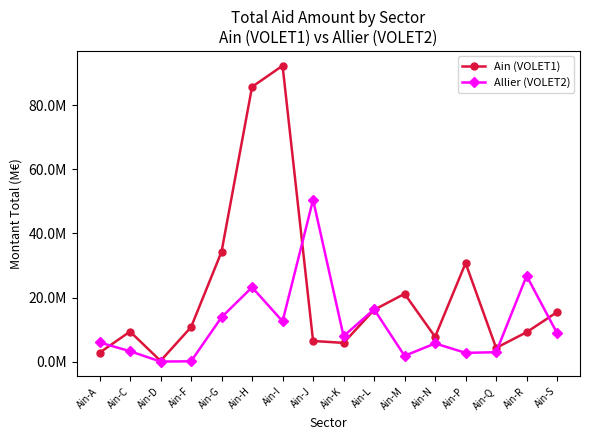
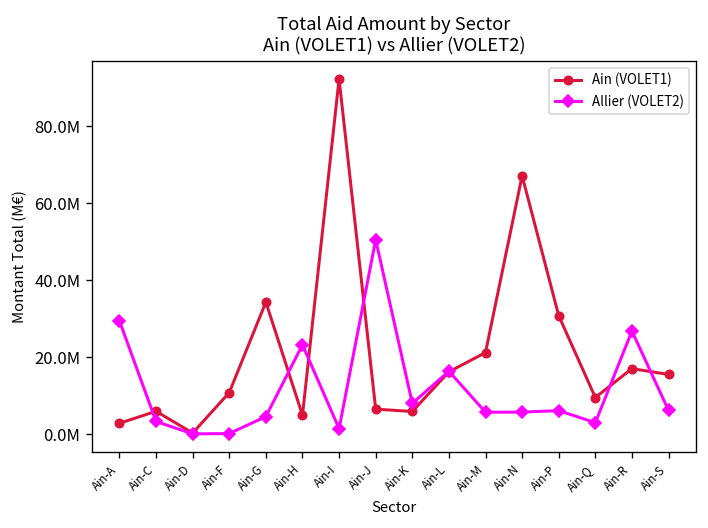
  {
    "Ain (VOLET1)": {
      "Ain-A": 3000000,
-     "Ain-C": 9000000,
+     "Ain-C": 6000000,
      "Ain-F": 11000000,
      "Ain-G": 34000000,
-     "Ain-H": 86000000,
+     "Ain-H": 5000000,
      "Ain-I": 92000000,
      "Ain-J": 6000000,
      "Ain-K": 6000000,
      "Ain-M": 21000000,
-     "Ain-N": 8000000,
+     "Ain-N": 67000000,
      "Ain-P": 31000000,
-     "Ain-Q": 4000000,
-     "Ain-R": 9000000,
+     "Ain-Q": 9000000,
+     "Ain-R": 17000000,
      "Ain-S": 15000000
    },
    "Allier (VOLET2)": {
-     "Ain-A": 6000000,
+     "Ain-A": 29000000,
      "Ain-C": 3000000,
      "Ain-F": 0,
-     "Ain-G": 14000000,
+     "Ain-G": 5000000,
      "Ain-H": 23000000,
-     "Ain-I": 13000000,
+     "Ain-I": 1000000,
      "Ain-J": 51000000,
      "Ain-K": 8000000,
-     "Ain-M": 2000000,
+     "Ain-M": 6000000,
      "Ain-N": 6000000,
-     "Ain-P": 3000000,
+     "Ain-P": 6000000,
      "Ain-Q": 3000000,
      "Ain-R": 27000000,
-     "Ain-S": 9000000
+     "Ain-S": 6000000
    }
  }
